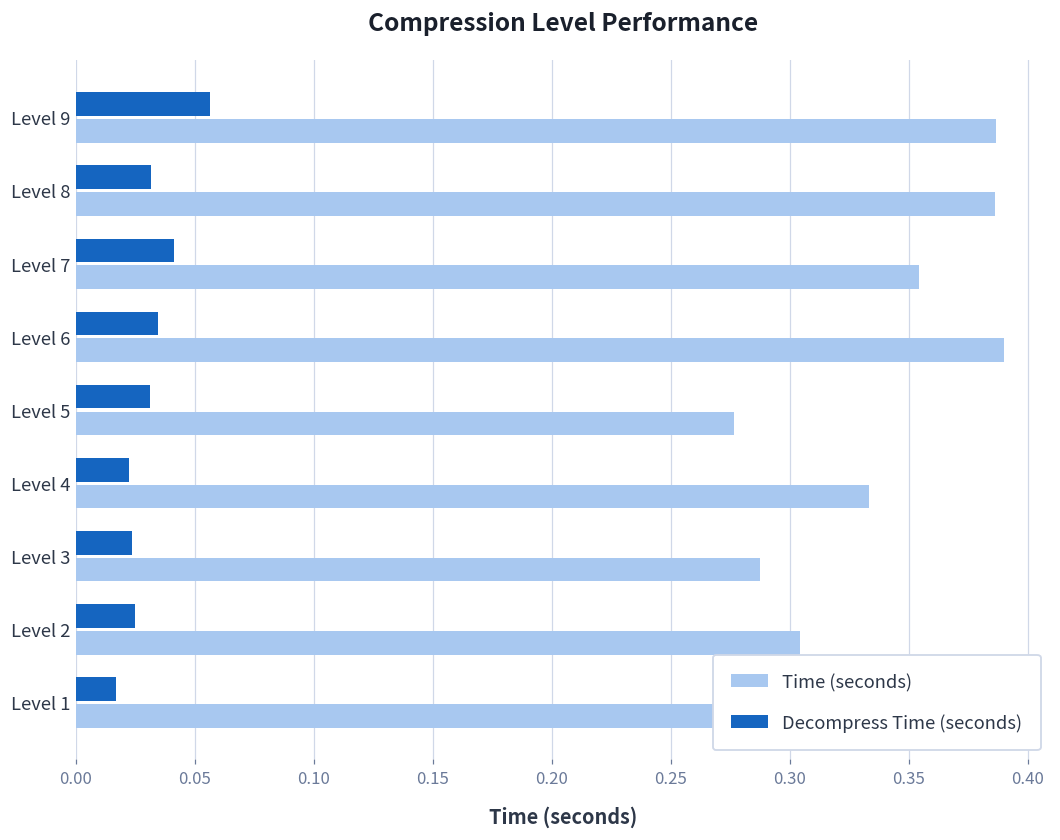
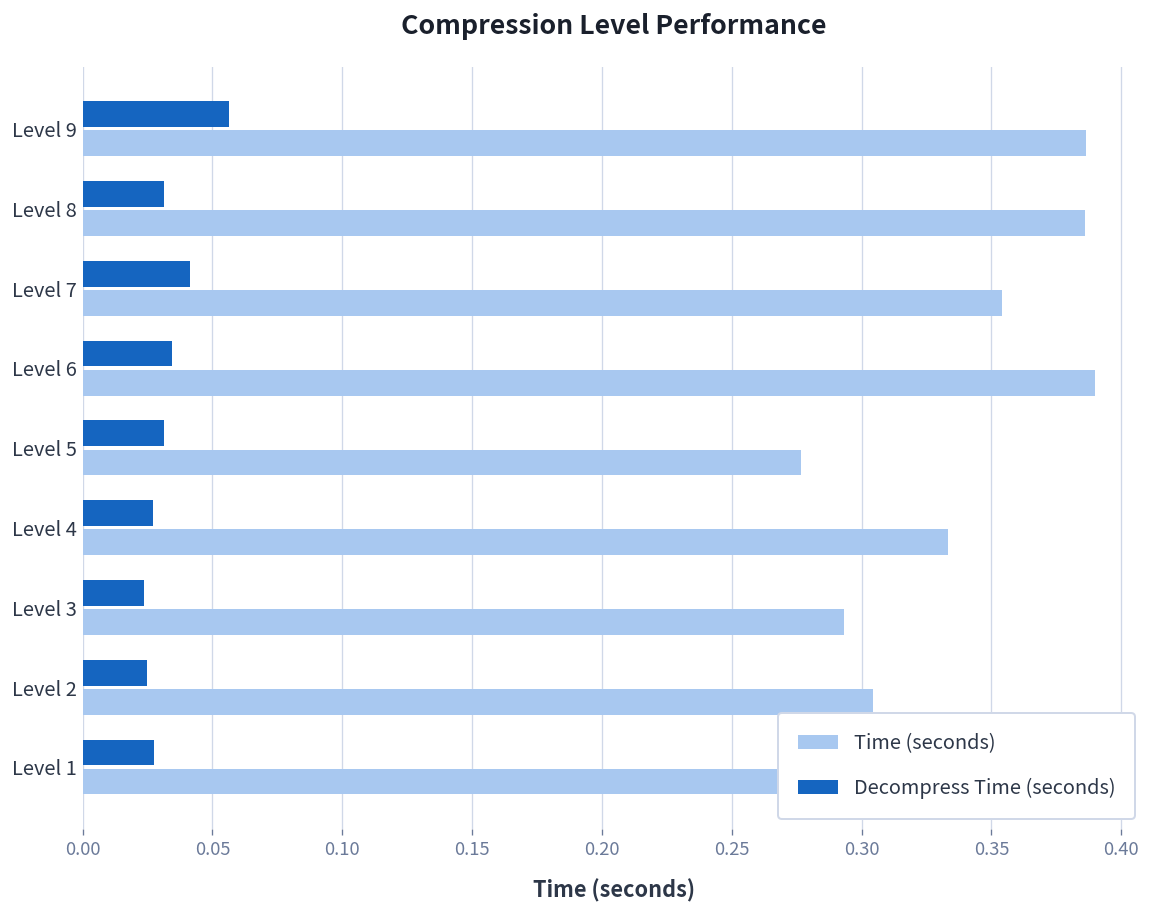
  {
    "Time (seconds)": {
      "Level 9": 0.387,
      "Level 8": 0.386,
      "Level 7": 0.354,
      "Level 6": 0.390,
      "Level 5": 0.277,
      "Level 4": 0.333,
-     "Level 3": 0.288,
+     "Level 3": 0.293,
      "Level 2": 0.304
    },
    "Decompress Time (seconds)": {
      "Level 9": 0.056,
      "Level 8": 0.031,
      "Level 7": 0.041,
      "Level 6": 0.035,
      "Level 5": 0.031,
-     "Level 4": 0.022,
+     "Level 4": 0.027,
      "Level 3": 0.024,
      "Level 2": 0.025,
-     "Level 1": 0.017
+     "Level 1": 0.027
    }
  }
